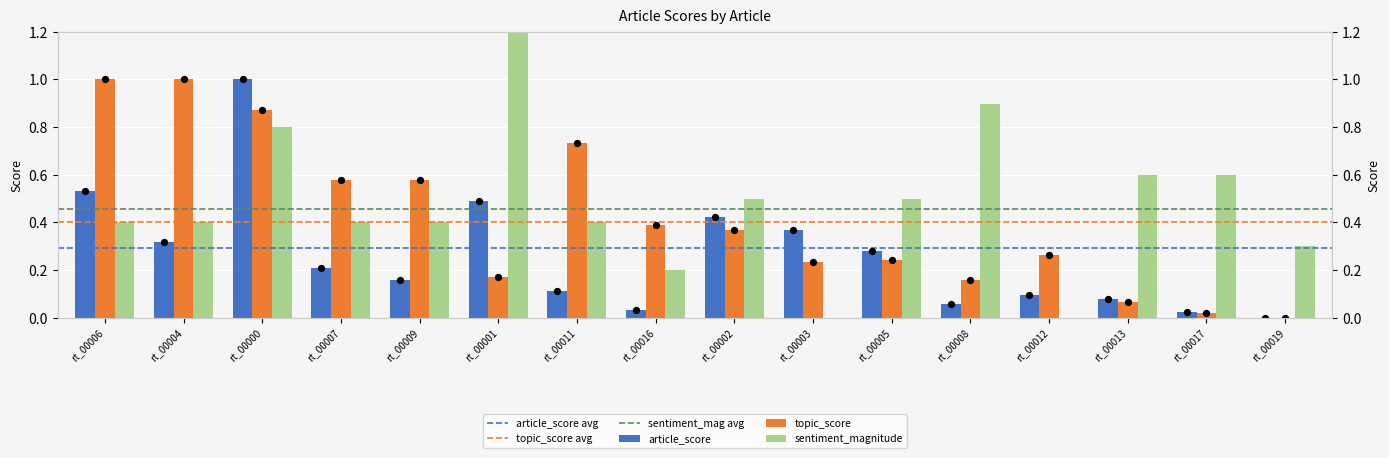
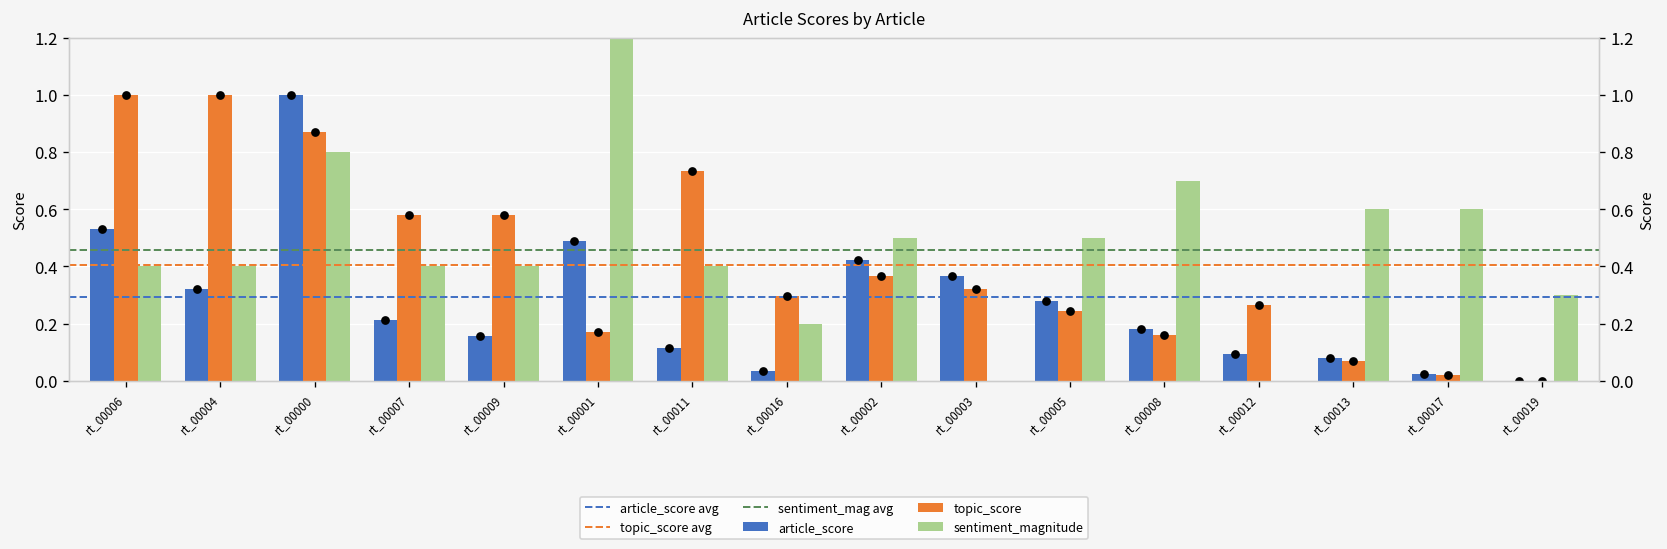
  {
    "article_score": {
      "rt_00006": 0.53,
      "rt_00004": 0.32,
      "rt_00000": 1.00,
      "rt_00007": 0.21,
      "rt_00009": 0.16,
      "rt_00001": 0.49,
      "rt_00011": 0.11,
      "rt_00016": 0.03,
      "rt_00002": 0.42,
      "rt_00003": 0.37,
      "rt_00005": 0.28,
-     "rt_00008": 0.06,
+     "rt_00008": 0.18,
      "rt_00012": 0.09,
      "rt_00013": 0.08,
      "rt_00017": 0.02,
      "rt_00019": 0.00
    },
    "topic_score": {
      "rt_00006": 1.00,
      "rt_00004": 1.00,
      "rt_00000": 0.87,
      "rt_00007": 0.58,
      "rt_00009": 0.58,
      "rt_00001": 0.17,
      "rt_00011": 0.73,
-     "rt_00016": 0.39,
+     "rt_00016": 0.30,
      "rt_00002": 0.37,
-     "rt_00003": 0.23,
+     "rt_00003": 0.32,
      "rt_00005": 0.24,
      "rt_00008": 0.16,
      "rt_00012": 0.26,
      "rt_00013": 0.07,
      "rt_00017": 0.02,
      "rt_00019": 0.00
    },
    "sentiment_magnitude": {
      "rt_00006": 0.40,
      "rt_00004": 0.40,
      "rt_00000": 0.80,
      "rt_00007": 0.40,
      "rt_00009": 0.40,
      "rt_00011": 0.40,
      "rt_00016": 0.20,
      "rt_00002": 0.50,
      "rt_00003": 0.00,
      "rt_00005": 0.50,
-     "rt_00008": 0.90,
+     "rt_00008": 0.70,
      "rt_00012": 0.00,
      "rt_00013": 0.60,
      "rt_00017": 0.60,
      "rt_00019": 0.30
    }
  }
